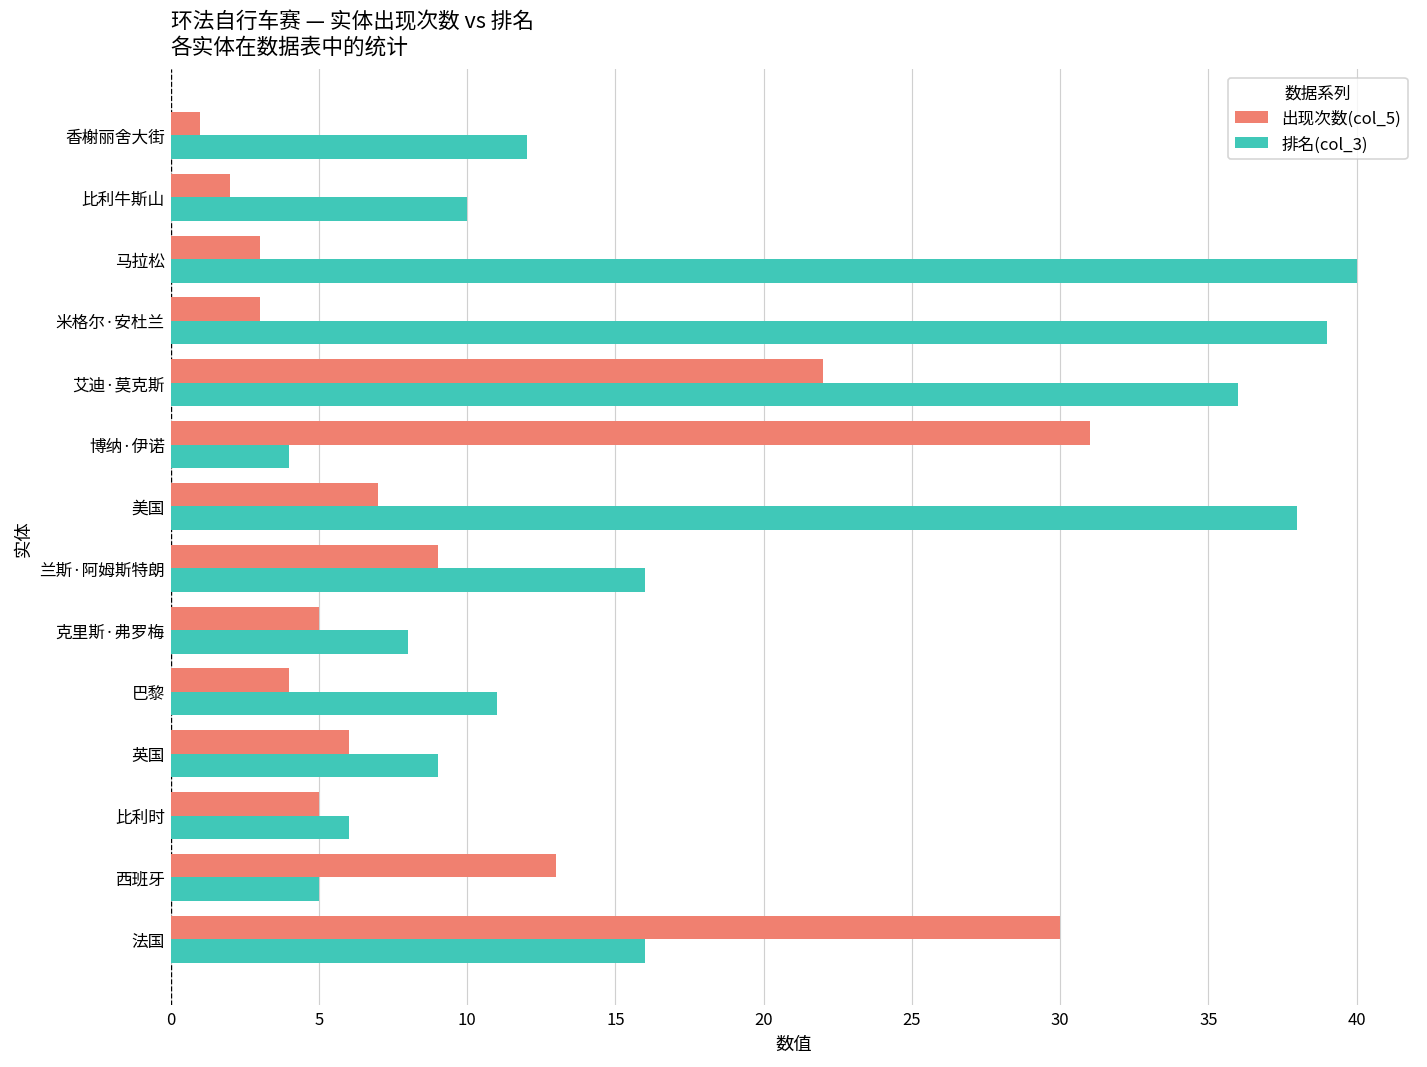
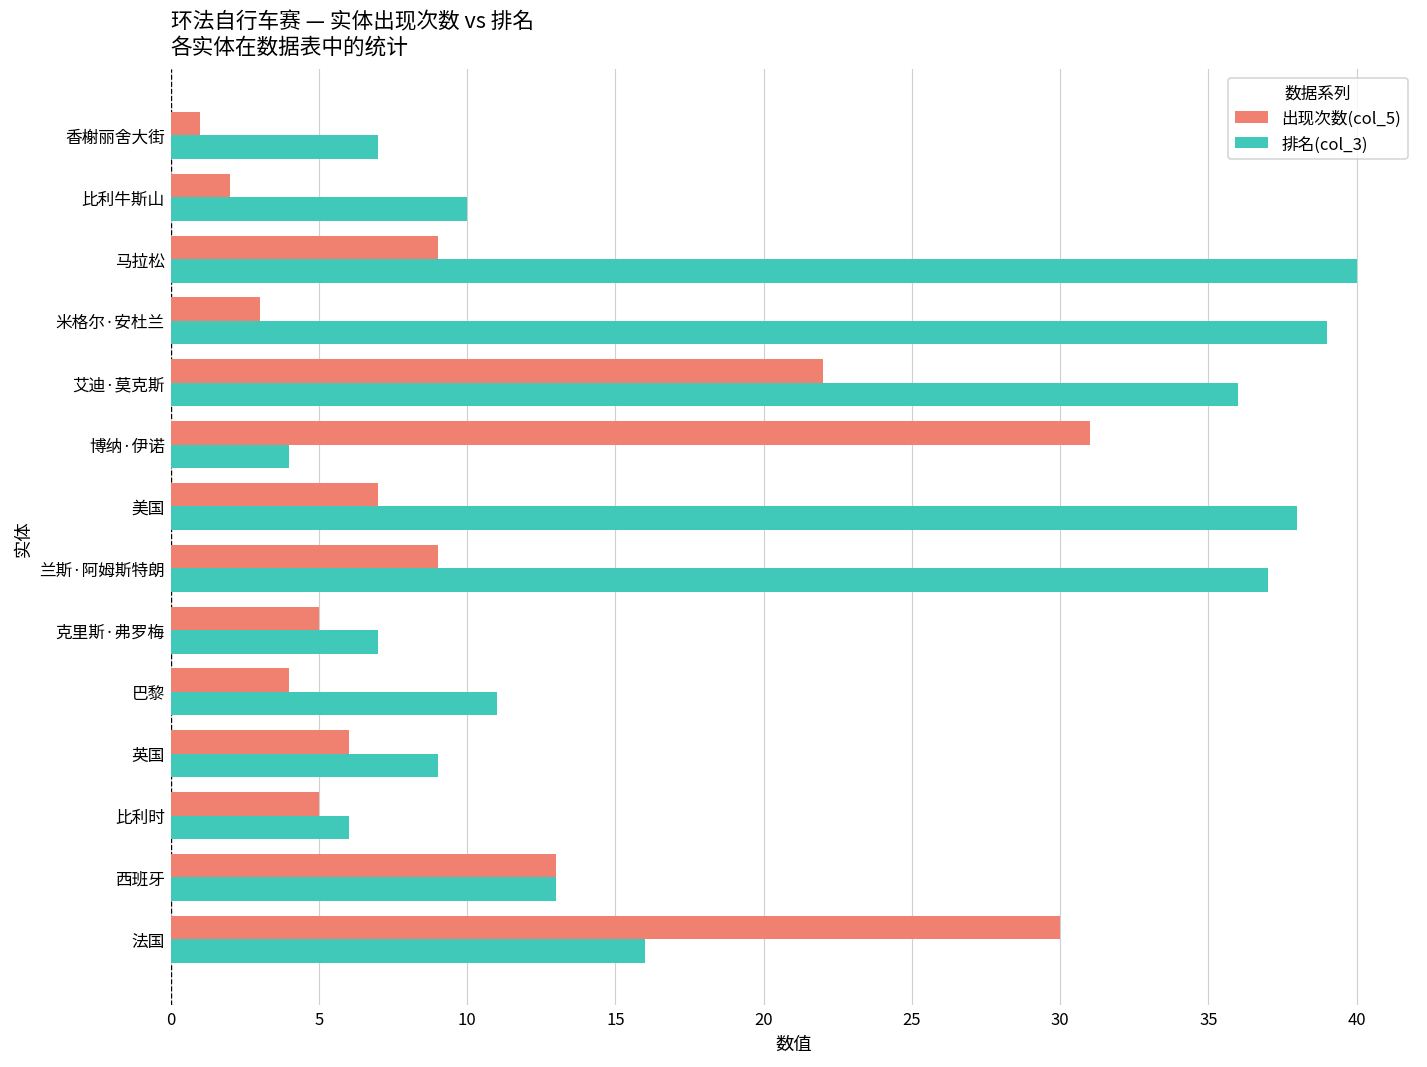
  {
    "出现次数(col_5)": {
      "香榭丽舍大街": 1,
      "比利牛斯山": 2,
-     "马拉松": 3,
+     "马拉松": 9,
      "米格尔·安杜兰": 3,
      "艾迪·莫克斯": 22,
      "博纳·伊诺": 31,
      "美国": 7,
      "兰斯·阿姆斯特朗": 9,
      "克里斯·弗罗梅": 5,
      "巴黎": 4,
      "英国": 6,
      "比利时": 5,
      "西班牙": 13,
      "法国": 30
    },
    "排名(col_3)": {
-     "香榭丽舍大街": 12,
+     "香榭丽舍大街": 7,
      "比利牛斯山": 10,
      "马拉松": 40,
      "米格尔·安杜兰": 39,
      "艾迪·莫克斯": 36,
      "博纳·伊诺": 4,
      "美国": 38,
-     "兰斯·阿姆斯特朗": 16,
-     "克里斯·弗罗梅": 8,
+     "兰斯·阿姆斯特朗": 37,
+     "克里斯·弗罗梅": 7,
      "巴黎": 11,
      "英国": 9,
      "比利时": 6,
-     "西班牙": 5,
+     "西班牙": 13,
      "法国": 16
    }
  }
